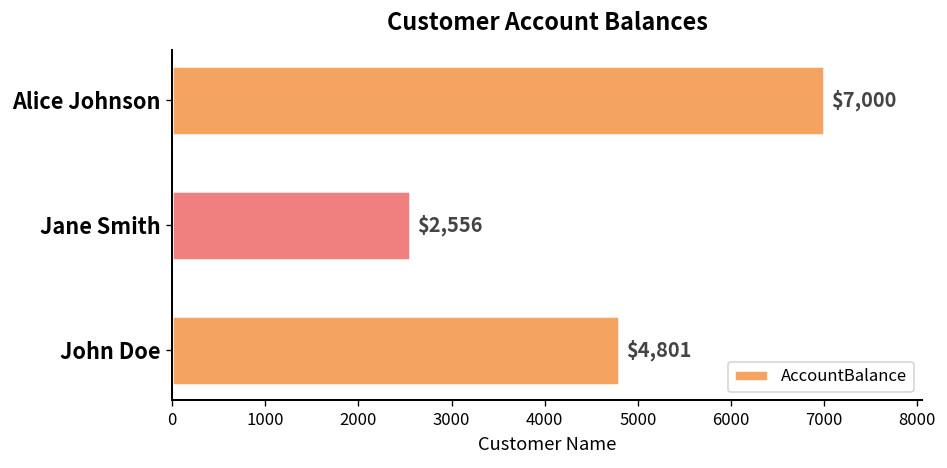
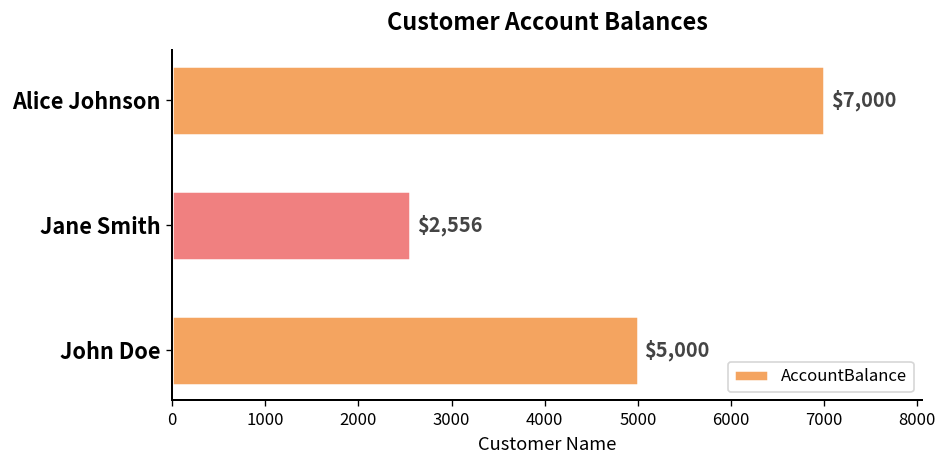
  {
    "Alice Johnson": "$7,000",
    "Jane Smith": "$2,556",
-   "John Doe": "$4,801"
+   "John Doe": "$5,000"
  }
